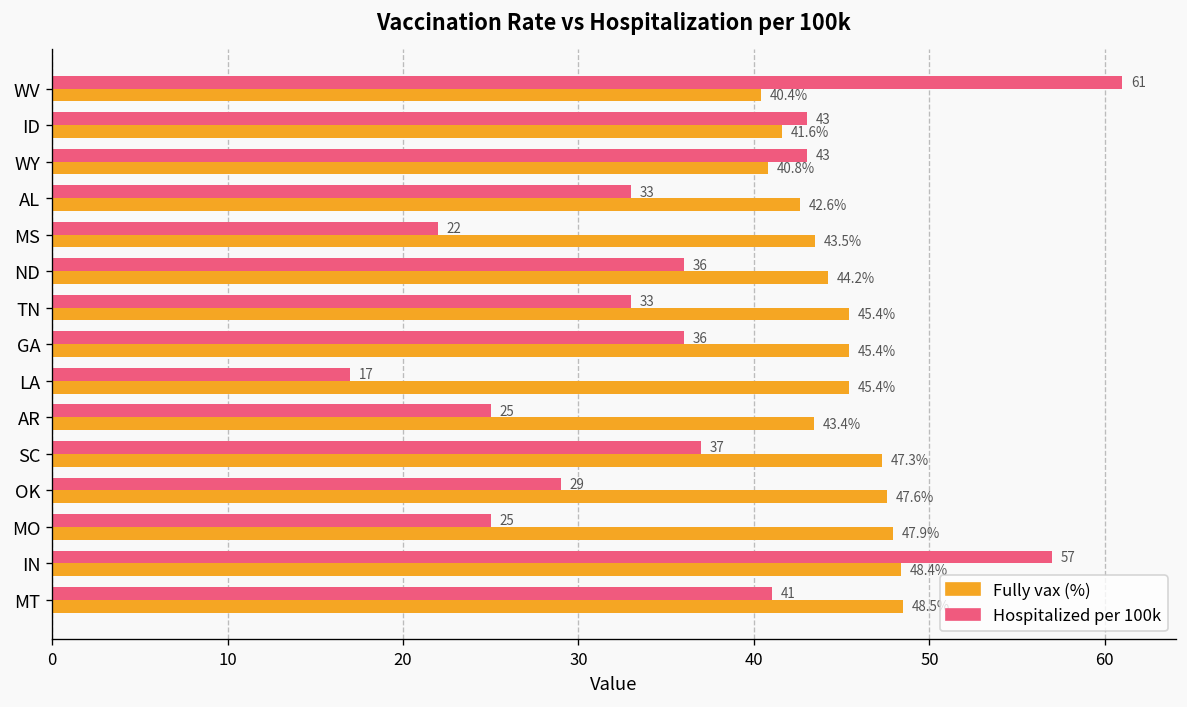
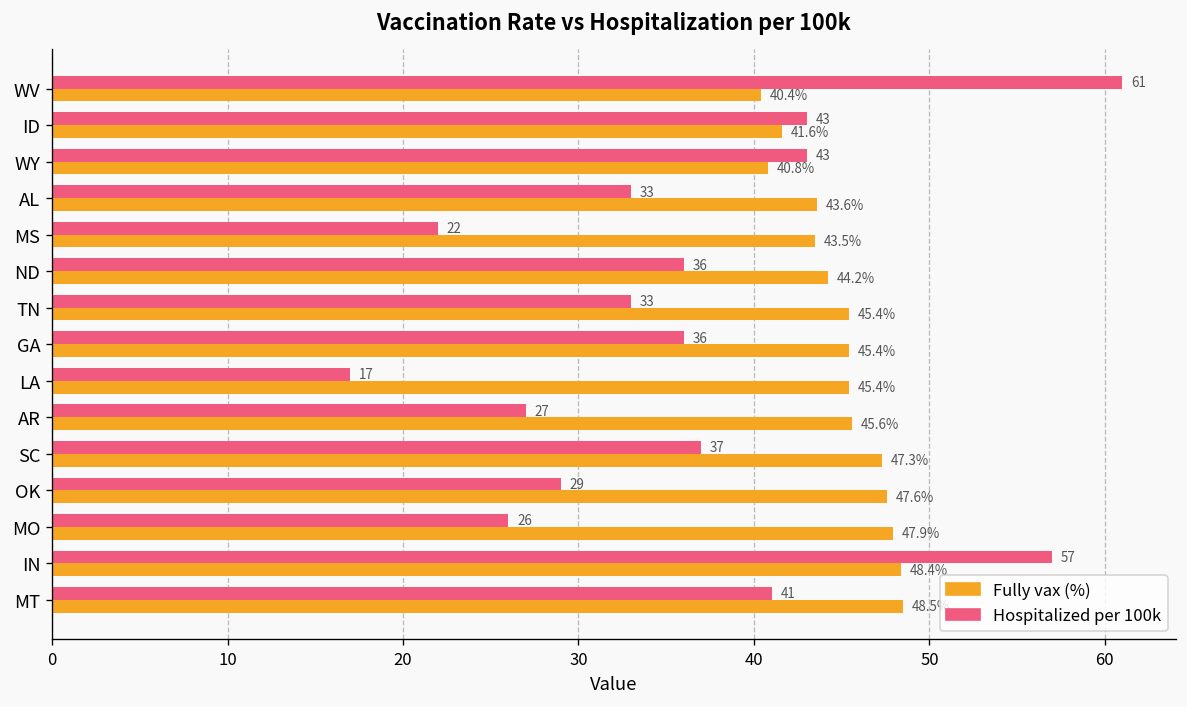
  {
    "Fully vax (%)": {
      "WV": "40.4%",
      "ID": "41.6%",
      "WY": "40.8%",
-     "AL": "42.6%",
+     "AL": "43.6%",
      "MS": "43.5%",
      "ND": "44.2%",
      "TN": "45.4%",
      "GA": "45.4%",
      "LA": "45.4%",
-     "AR": "43.4%",
+     "AR": "45.6%",
      "SC": "47.3%",
      "OK": "47.6%",
      "MO": "47.9%"
    },
    "Hospitalized per 100k": {
      "WV": "61",
      "ID": "43",
      "WY": "43",
      "AL": "33",
      "MS": "22",
      "ND": "36",
      "TN": "33",
      "GA": "36",
      "LA": "17",
-     "AR": "25",
+     "AR": "27",
      "SC": "37",
      "OK": "29",
-     "MO": "25",
+     "MO": "26",
      "IN": "57",
      "MT": "41"
    }
  }
